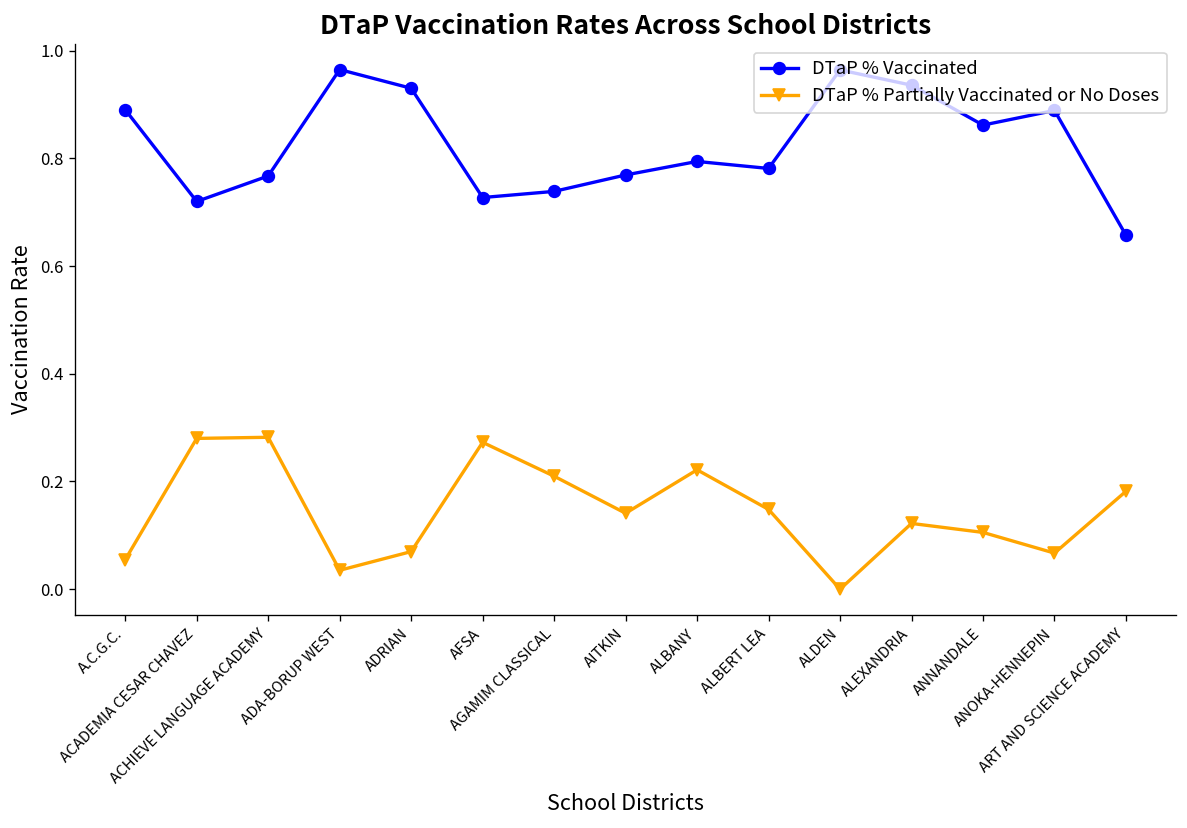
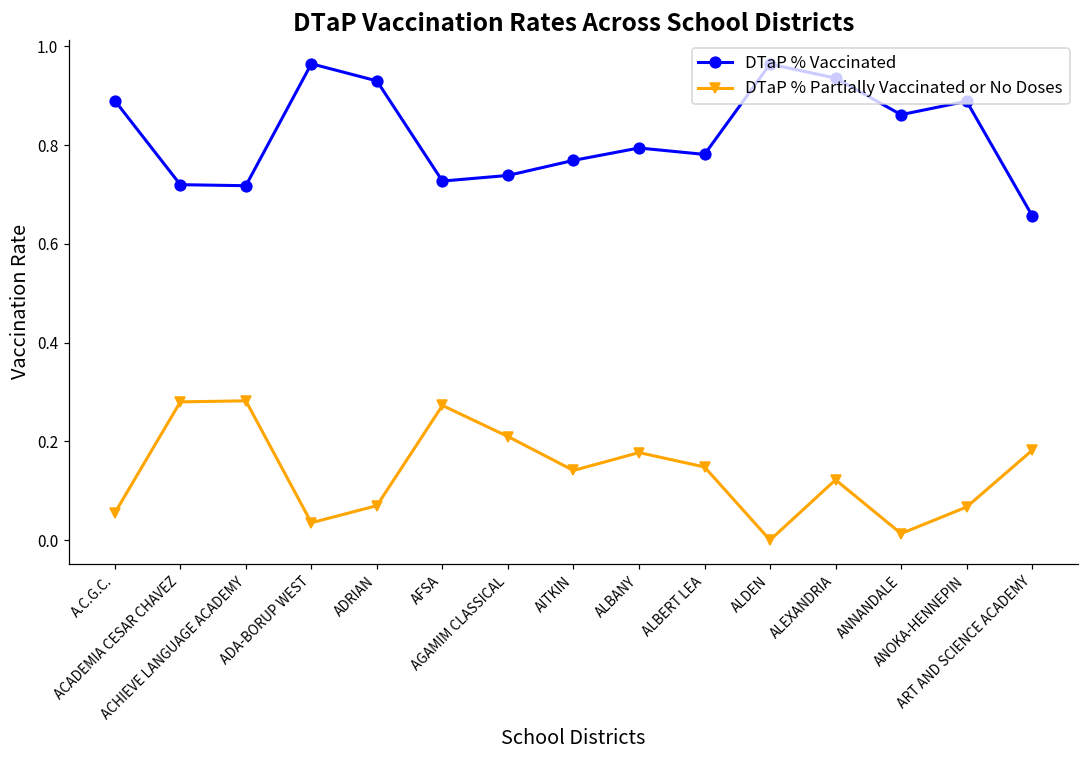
  {
    "DTaP % Vaccinated": {
      "A.C.G.C.": 0.89,
      "ACADEMIA CESAR CHAVEZ": 0.72,
-     "ACHIEVE LANGUAGE ACADEMY": 0.77,
+     "ACHIEVE LANGUAGE ACADEMY": 0.72,
      "ADA-BORUP WEST": 0.96,
      "ADRIAN": 0.93,
      "AFSA": 0.73,
      "AGAMIM CLASSICAL": 0.74,
      "AITKIN": 0.77,
      "ALBANY": 0.79,
      "ALBERT LEA": 0.78,
      "ANNANDALE": 0.86,
      "ART AND SCIENCE ACADEMY": 0.66
    },
    "DTaP % Partially Vaccinated or No Doses": {
      "A.C.G.C.": 0.05,
      "ACADEMIA CESAR CHAVEZ": 0.28,
      "ACHIEVE LANGUAGE ACADEMY": 0.28,
      "ADA-BORUP WEST": 0.04,
      "ADRIAN": 0.07,
      "AFSA": 0.27,
      "AGAMIM CLASSICAL": 0.21,
      "AITKIN": 0.14,
-     "ALBANY": 0.22,
+     "ALBANY": 0.18,
      "ALBERT LEA": 0.15,
      "ALDEN": 0.00,
      "ALEXANDRIA": 0.12,
-     "ANNANDALE": 0.11,
+     "ANNANDALE": 0.01,
      "ANOKA-HENNEPIN": 0.07,
      "ART AND SCIENCE ACADEMY": 0.18
    }
  }
